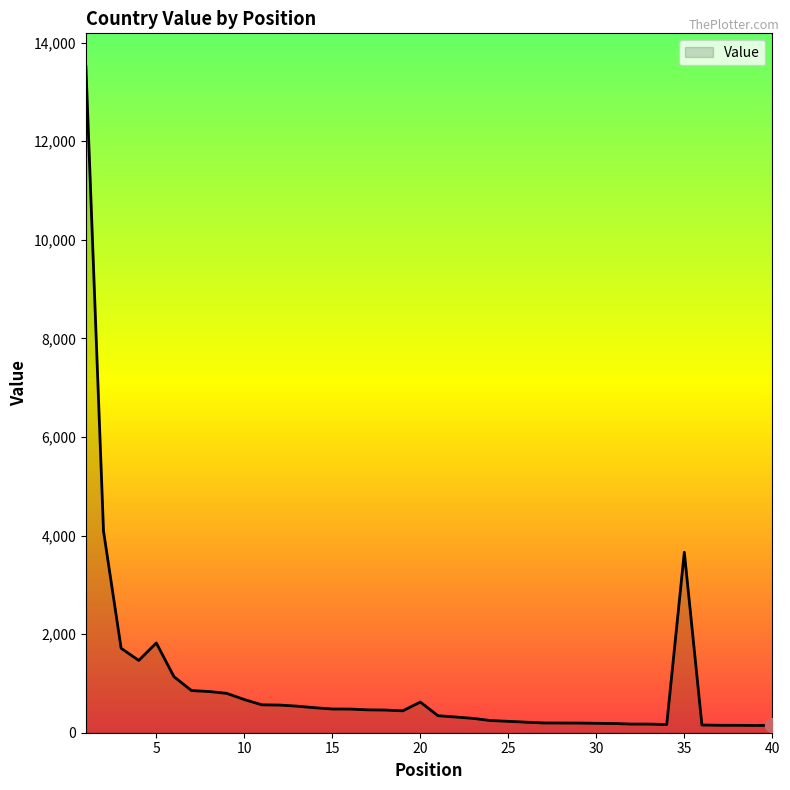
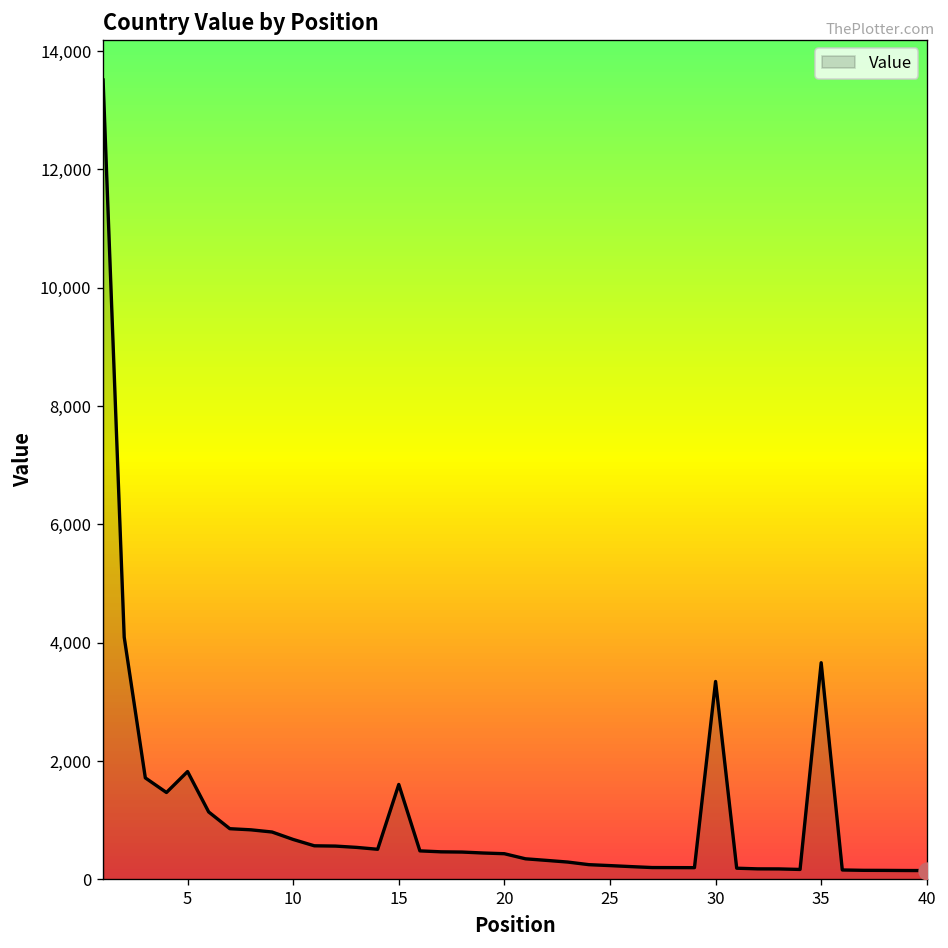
  {
    "Value": {
      "5": "1,800",
      "10": "700",
-     "15": "500",
-     "20": "600",
+     "15": "1,600",
+     "20": "400",
      "25": "200",
-     "30": "200",
+     "30": "3,300",
      "35": "3,700"
    }
  }
